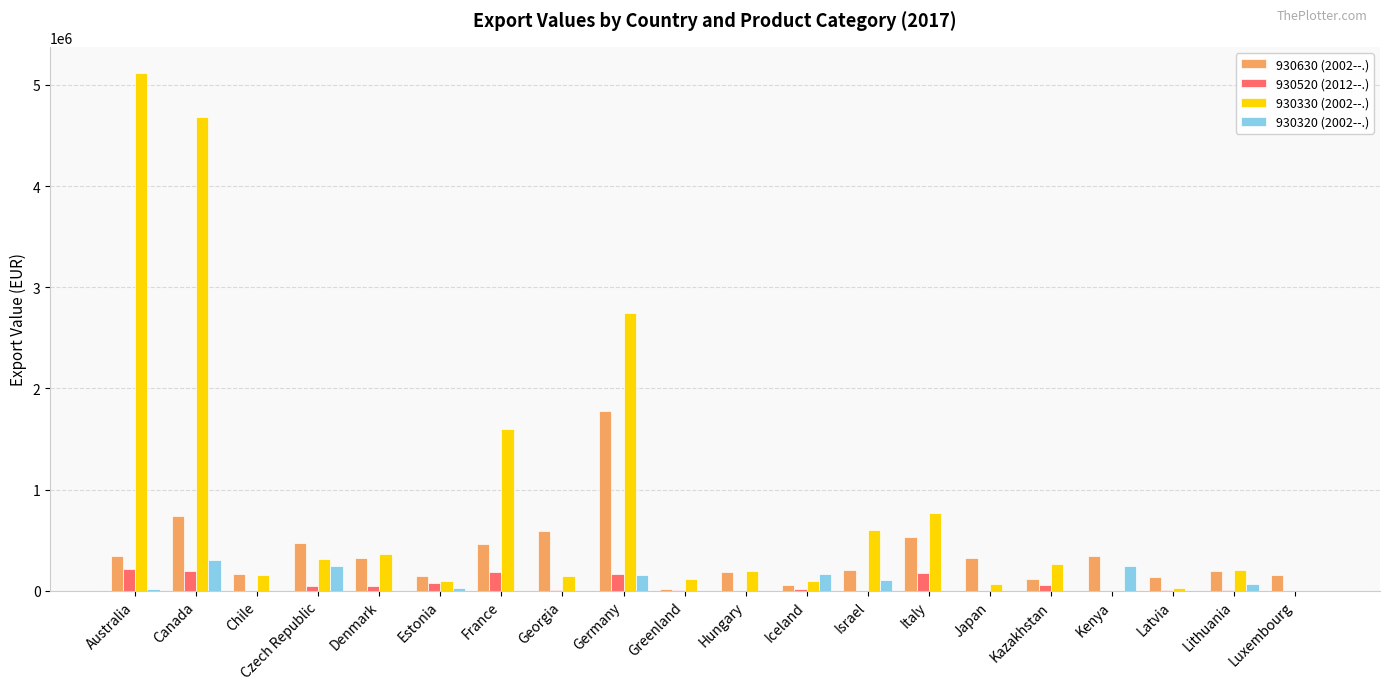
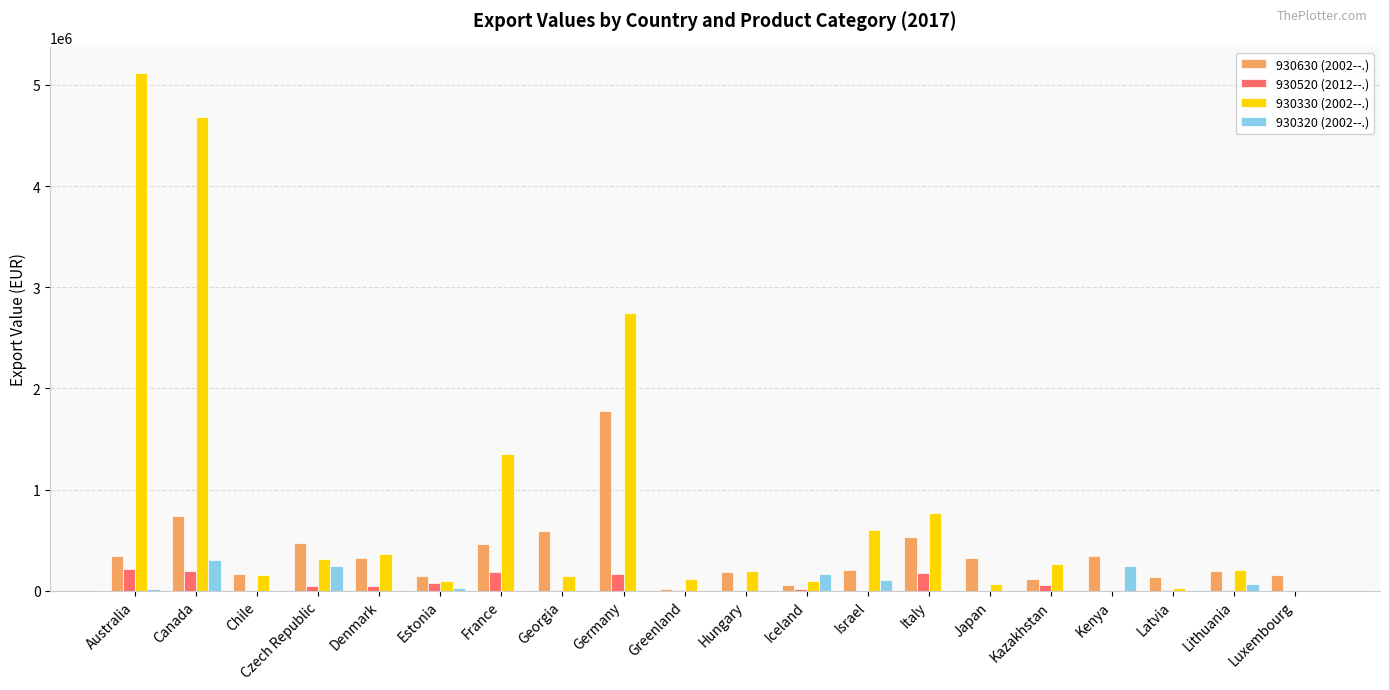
  {
    "930330 (2002--.)": {
      "Australia": 5120000,
      "Canada": 4690000,
      "Chile": 160000,
      "Czech Republic": 310000,
      "Denmark": 360000,
      "Estonia": 100000,
-     "France": 1600000,
+     "France": 1350000,
      "Georgia": 150000,
      "Germany": 2750000,
      "Greenland": 120000,
      "Hungary": 190000,
      "Iceland": 90000,
      "Israel": 600000,
      "Italy": 760000,
      "Japan": 60000,
      "Kazakhstan": 270000,
      "Kenya": 0,
      "Latvia": 30000,
      "Lithuania": 210000,
      "Luxembourg": 0
    },
    "930320 (2002--.)": {
      "Canada": 310000,
      "Chile": 0,
      "Czech Republic": 250000,
      "Denmark": 0,
      "Estonia": 30000,
      "France": 0,
      "Georgia": 0,
-     "Germany": 160000,
+     "Germany": 0,
      "Greenland": 0,
      "Hungary": 0,
      "Iceland": 170000,
      "Israel": 110000,
      "Italy": 0,
      "Japan": 0,
      "Kazakhstan": 0,
      "Kenya": 250000,
      "Latvia": 0,
      "Lithuania": 60000,
      "Luxembourg": 0
    }
  }
